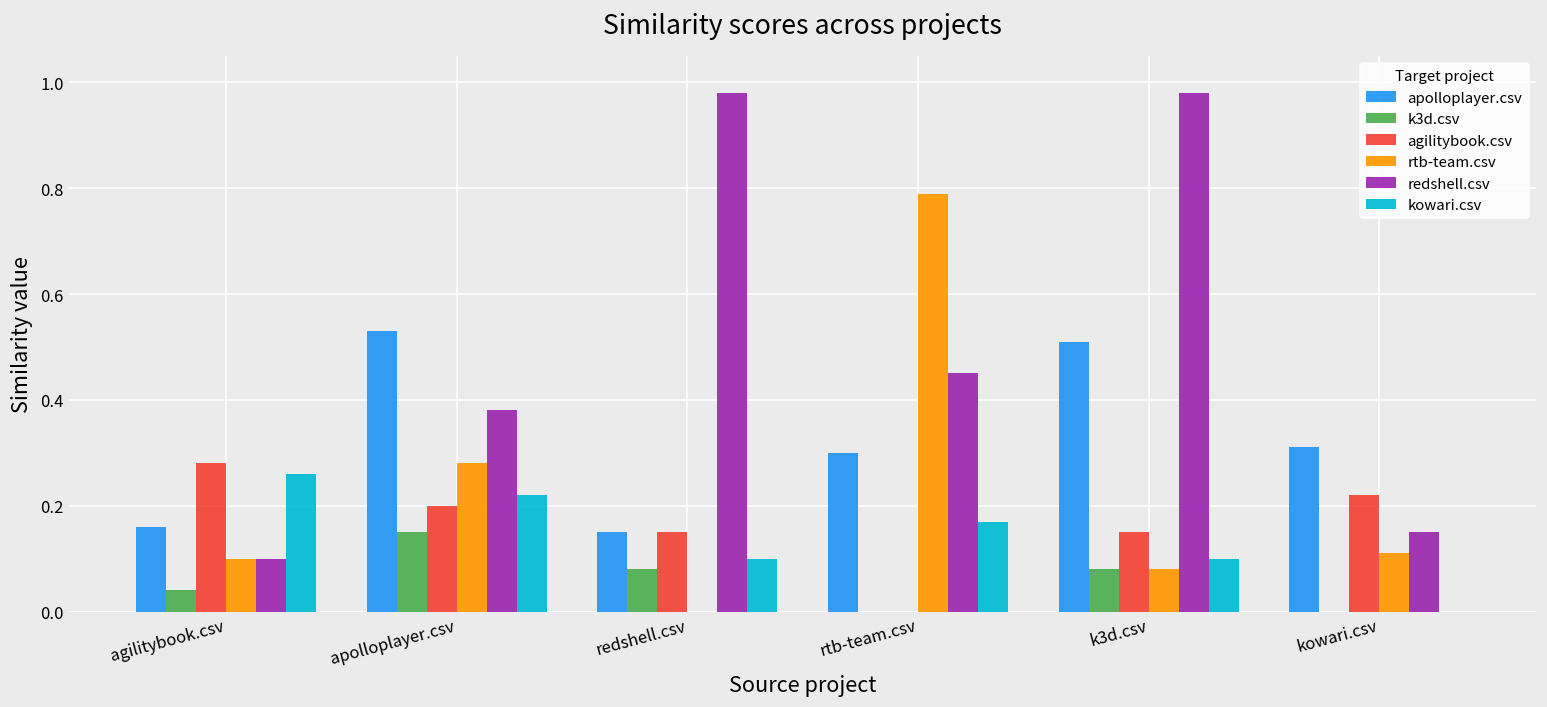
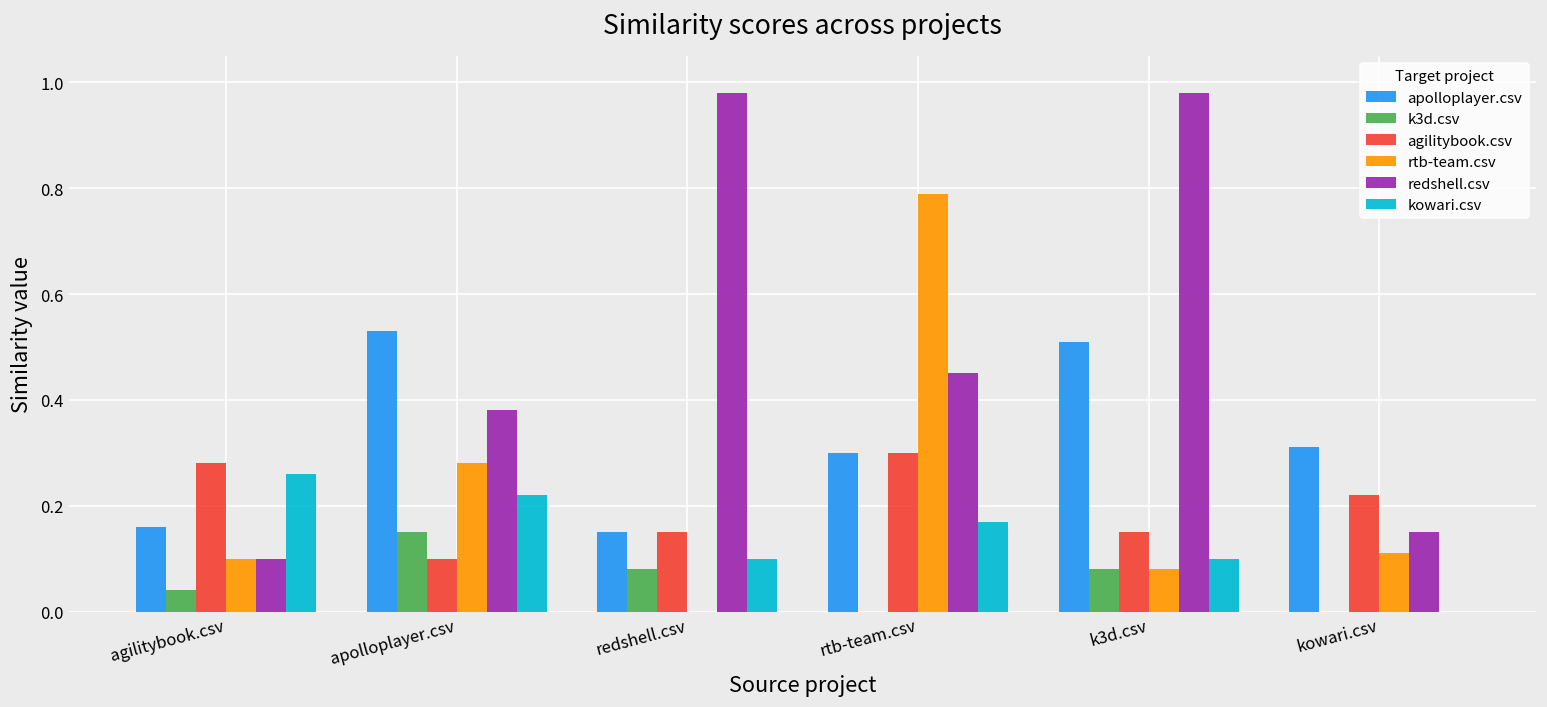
  {
    "k3d.csv": {
      "agilitybook.csv": 0.04,
      "apolloplayer.csv": 0.15,
      "redshell.csv": 0.08,
      "rtb-team.csv": 0.0,
      "k3d.csv": 0.08,
      "kowari.csv": 0.0
    },
    "agilitybook.csv": {
      "agilitybook.csv": 0.28,
-     "apolloplayer.csv": 0.2,
+     "apolloplayer.csv": 0.1,
      "redshell.csv": 0.15,
-     "rtb-team.csv": 0.0,
+     "rtb-team.csv": 0.3,
      "k3d.csv": 0.15,
      "kowari.csv": 0.22
    },
    "rtb-team.csv": {
      "agilitybook.csv": 0.1,
      "apolloplayer.csv": 0.28,
      "redshell.csv": 0.0,
      "rtb-team.csv": 0.79,
      "k3d.csv": 0.08,
      "kowari.csv": 0.11
    },
    "redshell.csv": {
      "agilitybook.csv": 0.1,
      "apolloplayer.csv": 0.38,
      "redshell.csv": 0.98,
      "rtb-team.csv": 0.45,
      "k3d.csv": 0.98,
      "kowari.csv": 0.15
    }
  }
